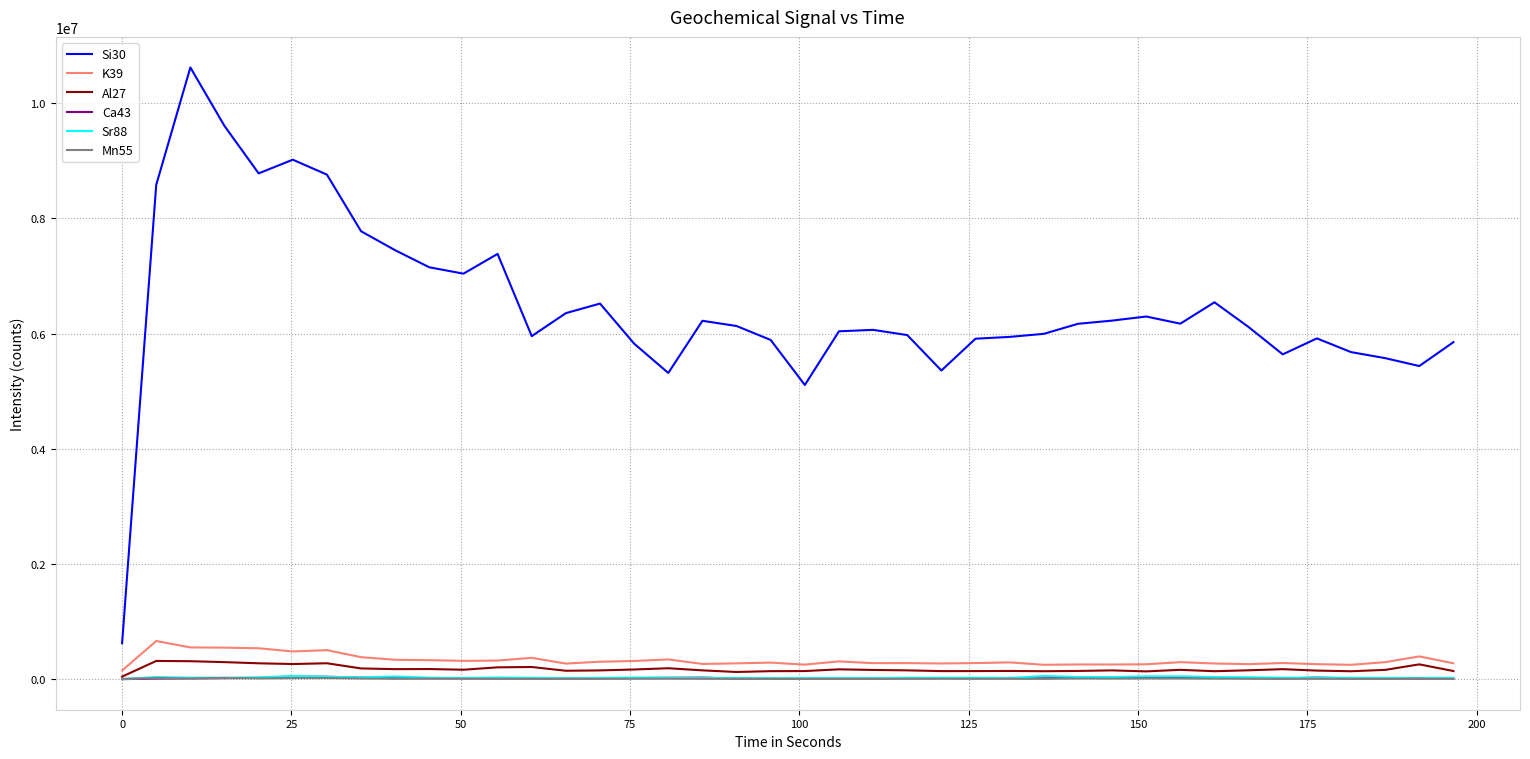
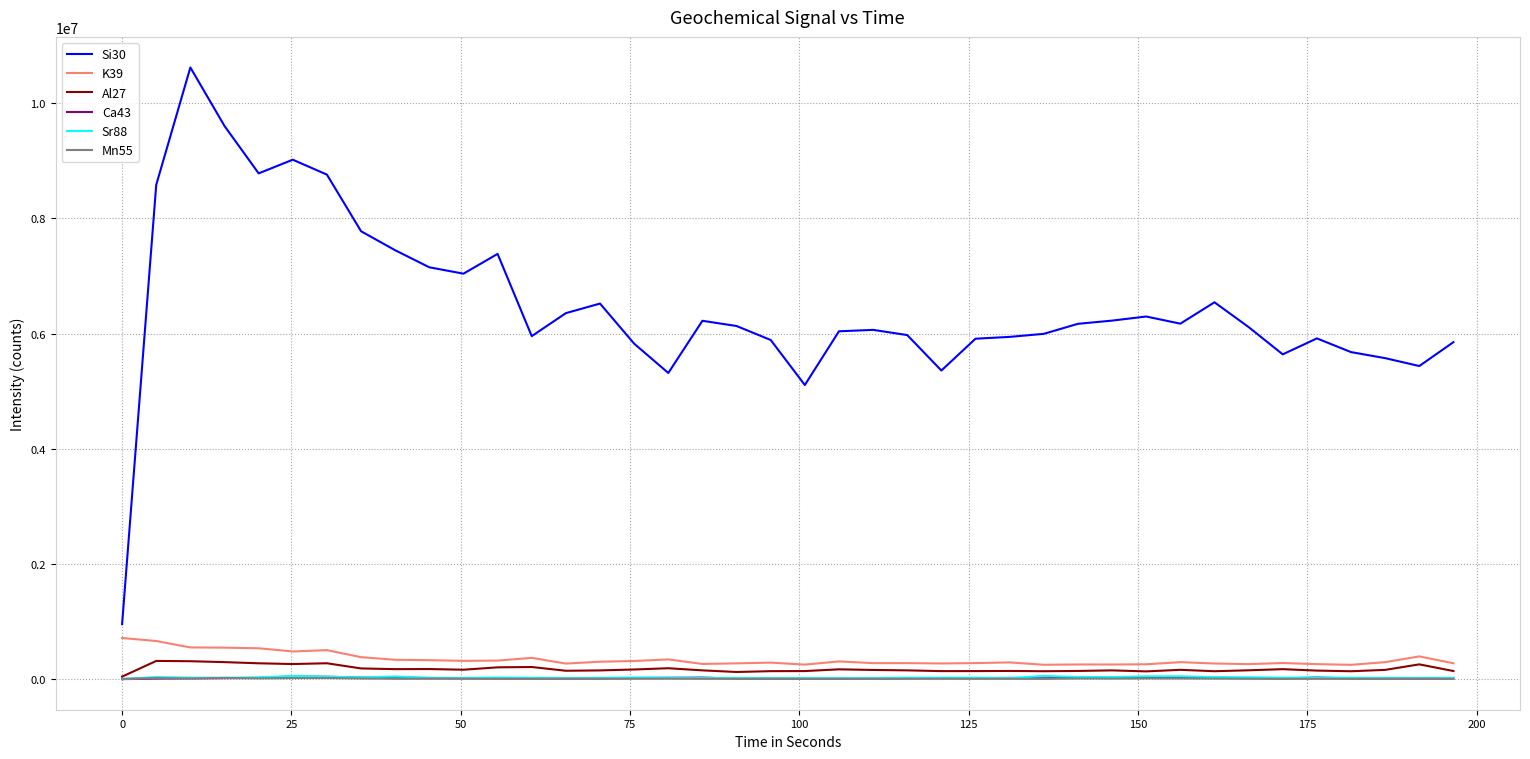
  {
    "Si30": {
-     "0": 600000
+     "0": 1000000
    },
    "K39": {
-     "0": 200000
+     "0": 700000
    }
  }
